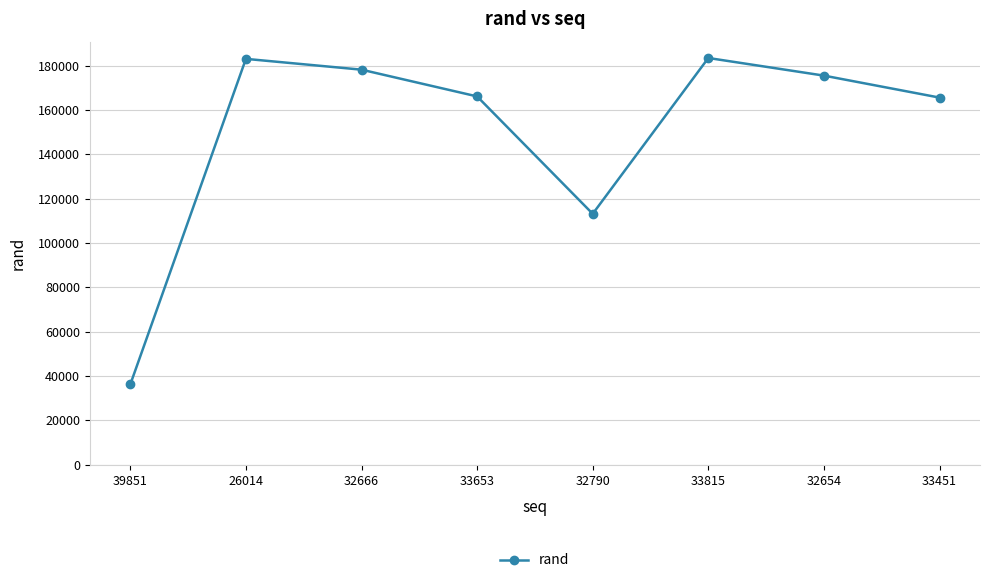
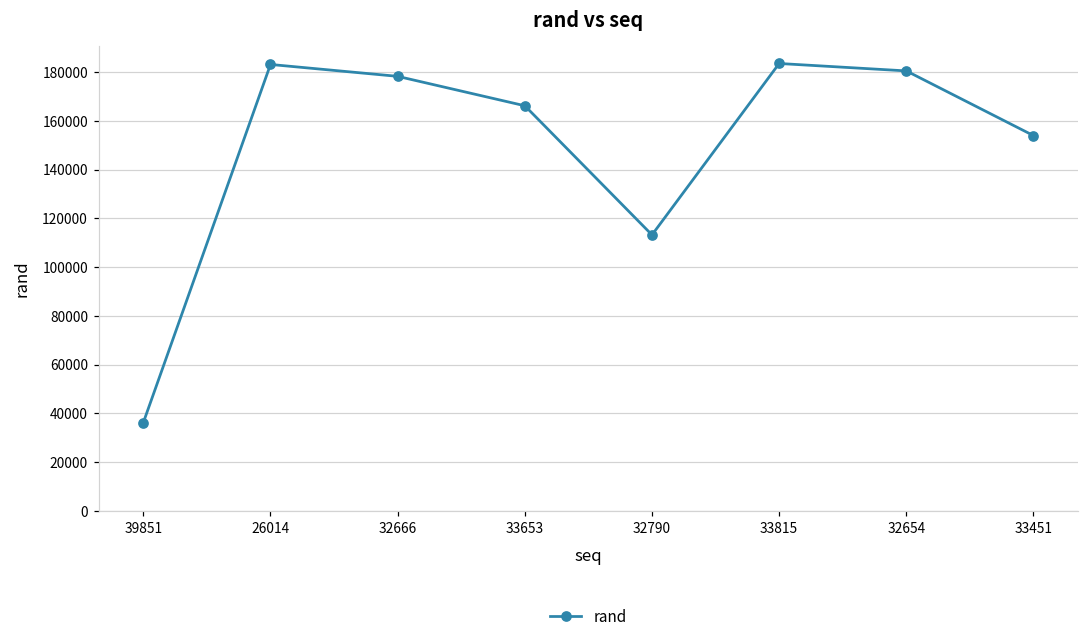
  {
    "39851": 36000,
    "26014": 183000,
    "32666": 178000,
    "33653": 166000,
    "32790": 113000,
    "33815": 184000,
-   "32654": 176000,
-   "33451": 166000
+   "32654": 180000,
+   "33451": 154000
  }
